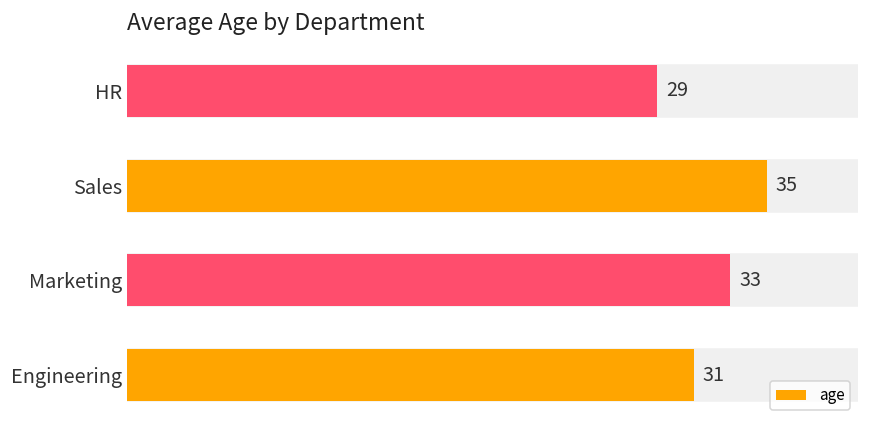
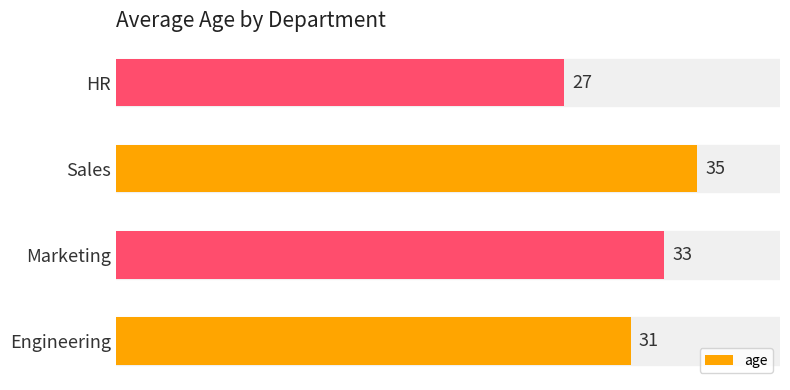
  {
-   "HR": 29,
+   "HR": 27,
    "Sales": 35,
    "Marketing": 33,
    "Engineering": 31
  }
